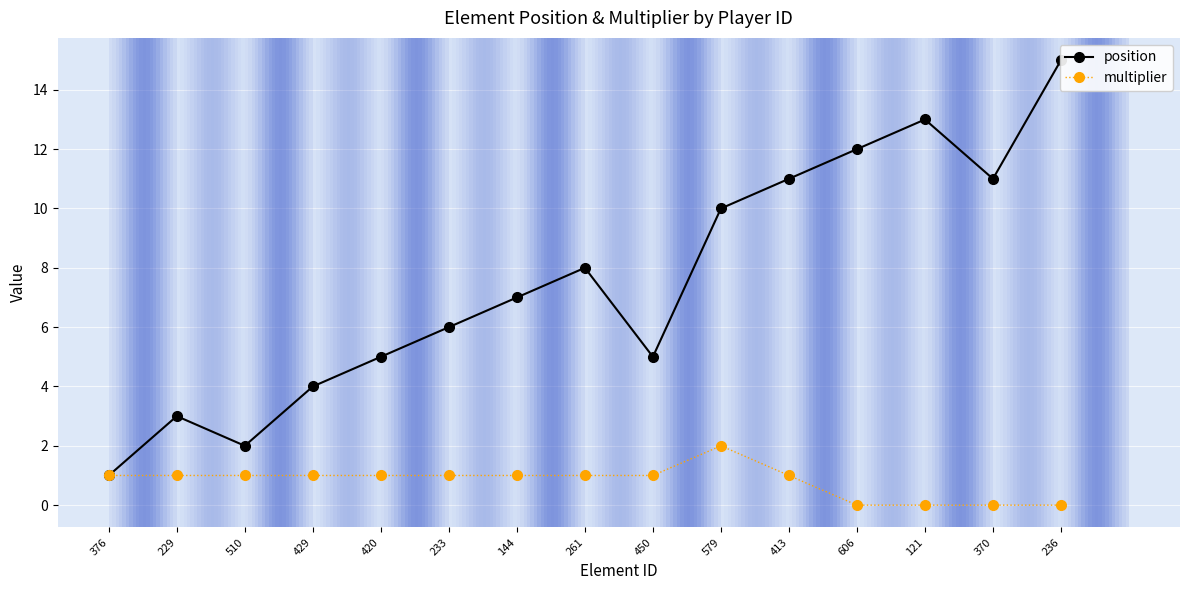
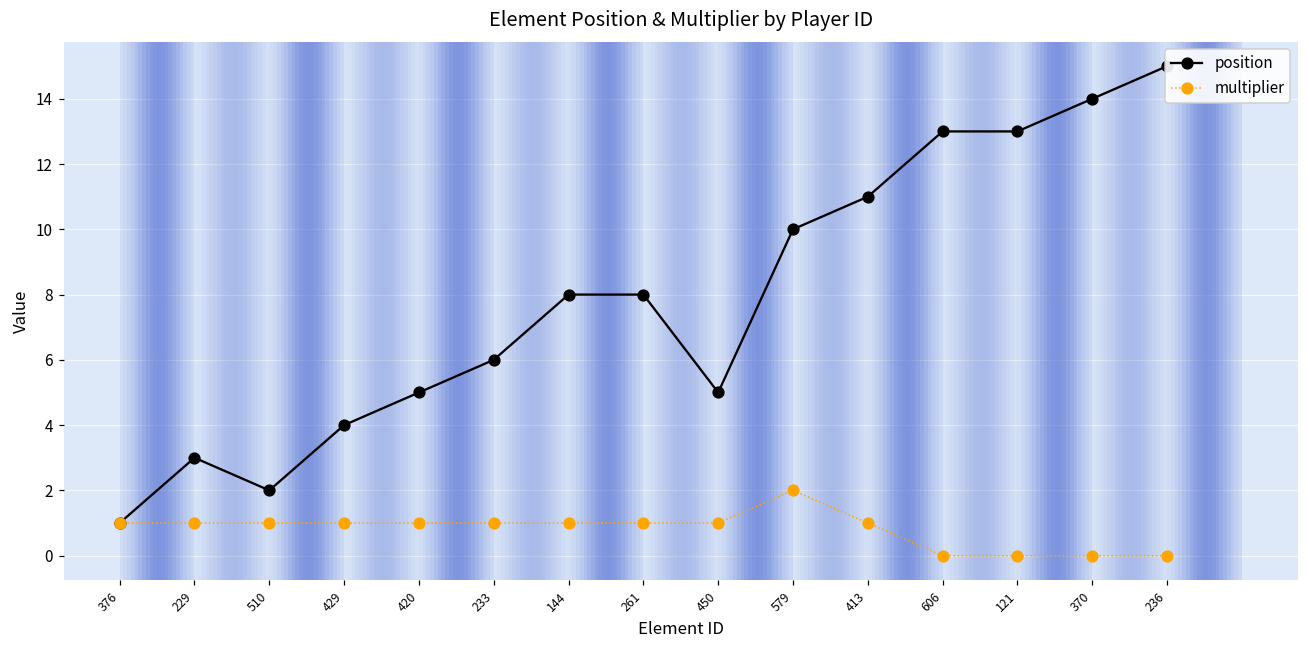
  {
    "position": {
      "229": 3,
      "510": 2,
      "429": 4,
      "420": 5,
      "233": 6,
-     "144": 7,
+     "144": 8,
      "261": 8,
      "450": 5,
      "579": 10,
      "413": 11,
-     "606": 12,
+     "606": 13,
      "121": 13,
-     "370": 11
+     "370": 14
    },
    "multiplier": {
      "229": 1,
      "510": 1,
      "429": 1,
      "420": 1,
      "233": 1,
      "144": 1,
      "261": 1,
      "450": 1,
      "579": 2,
      "413": 1,
      "606": 0,
      "121": 0,
      "370": 0,
      "236": 0
    }
  }
